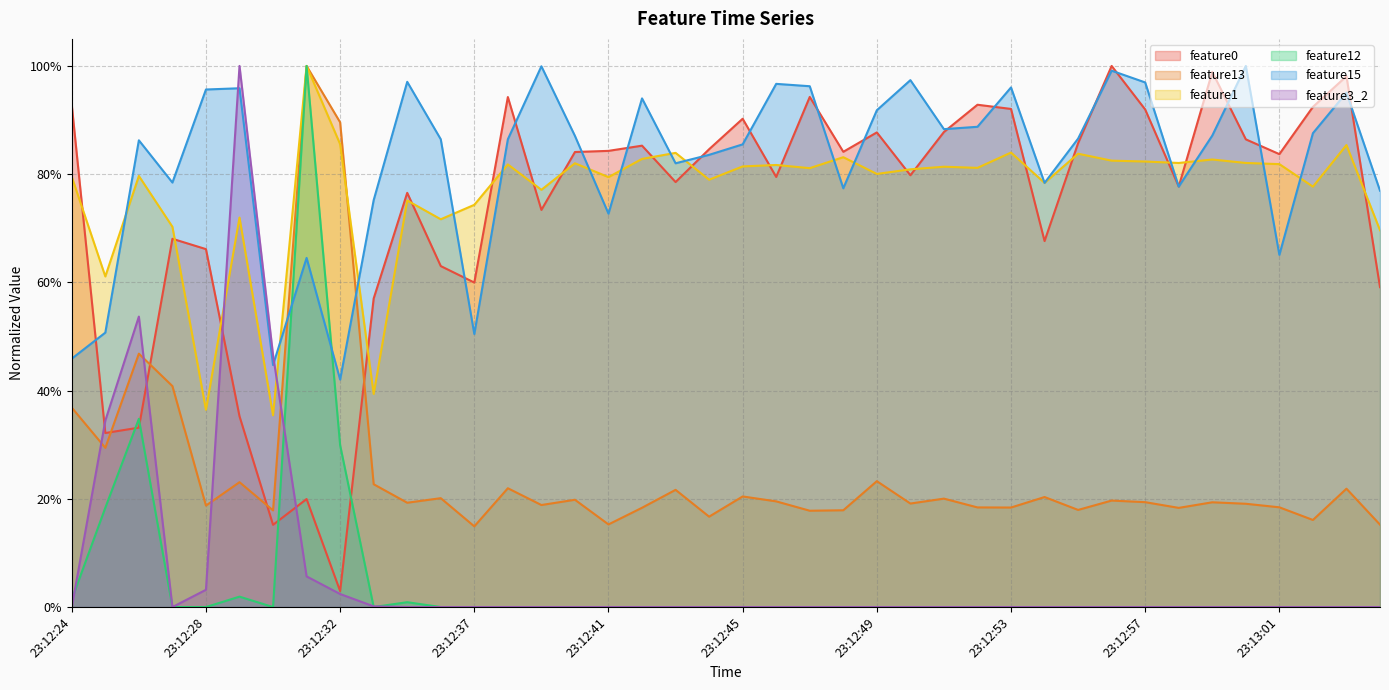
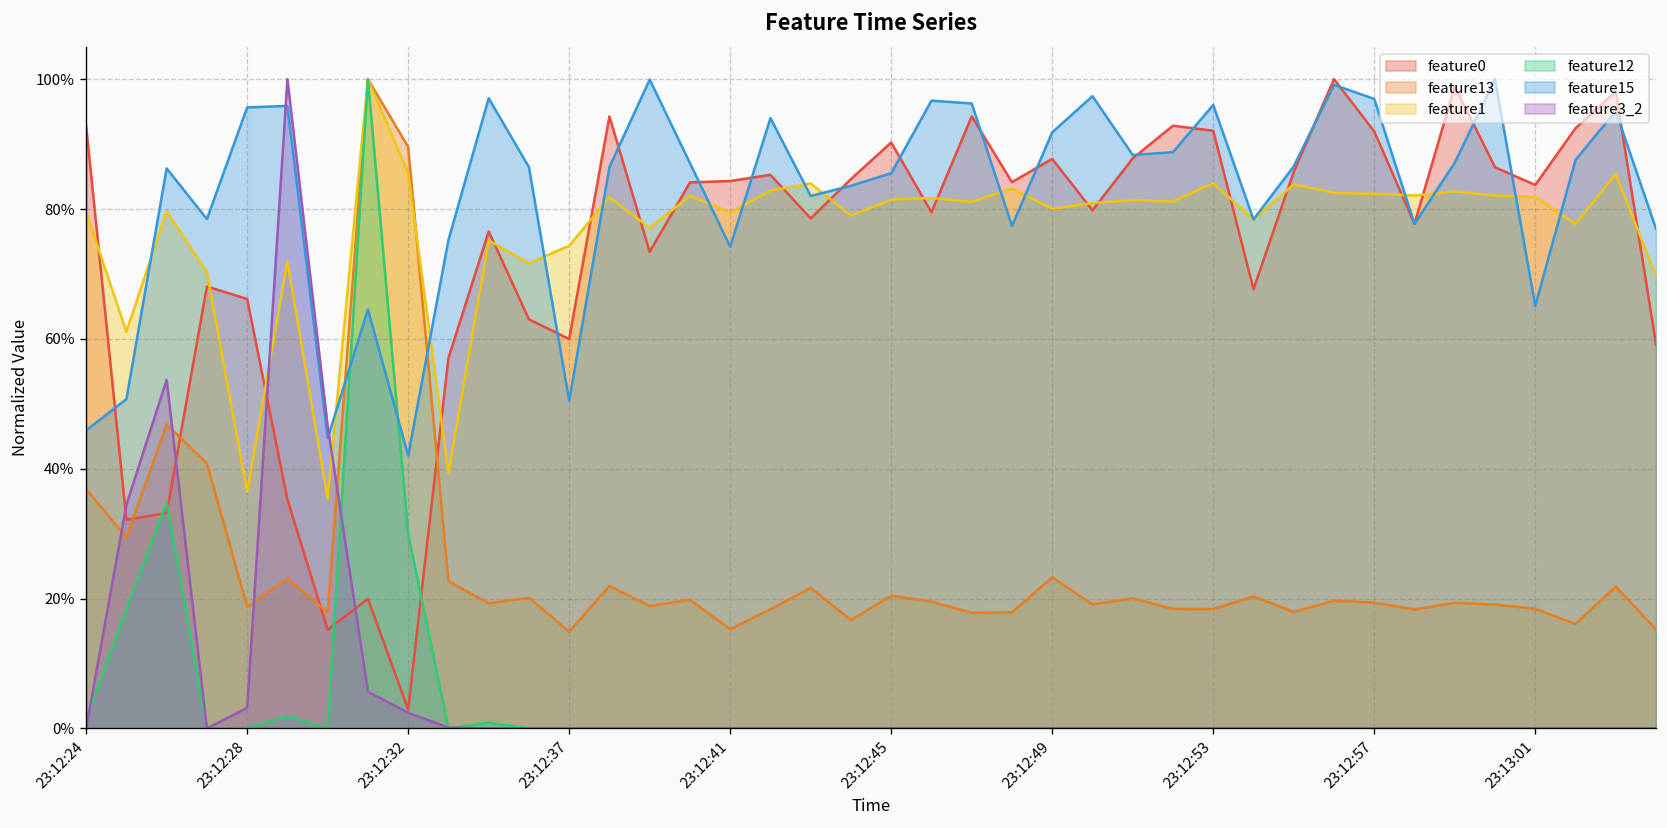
  {
    "feature12": {
      "23:12:24": "1%",
      "23:12:28": "0%",
      "23:12:32": "30%"
    },
    "feature15": {
      "23:12:24": "46%",
      "23:12:28": "96%",
      "23:12:32": "42%",
      "23:12:37": "50%",
-     "23:12:41": "73%",
+     "23:12:41": "74%",
      "23:12:45": "86%",
      "23:12:49": "92%",
      "23:12:53": "96%",
      "23:12:57": "97%",
      "23:13:01": "65%"
    },
    "feature3_2": {
      "23:12:24": "0%",
      "23:12:28": "3%",
      "23:12:32": "2%"
    }
  }
